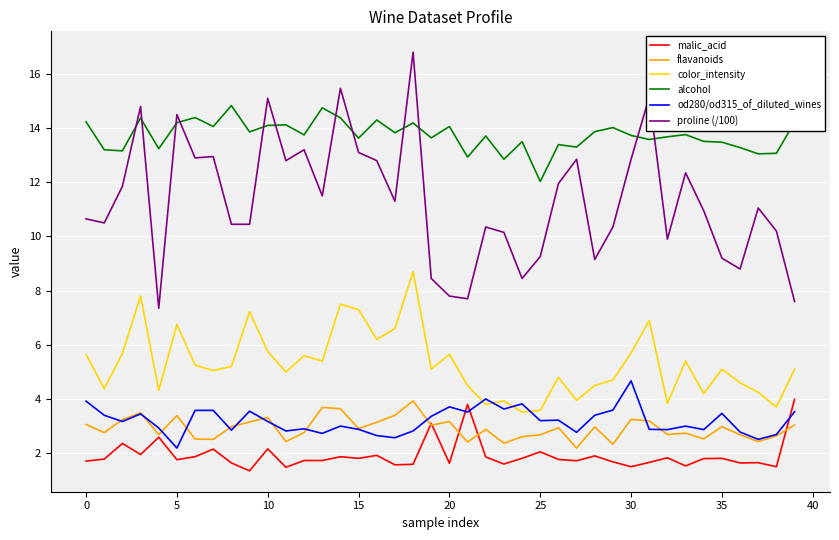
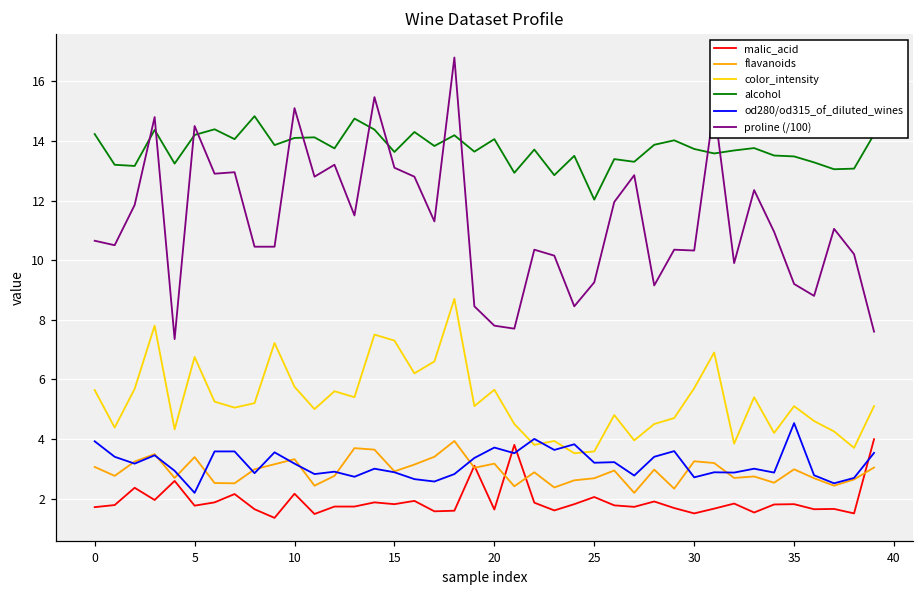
  {
    "malic_acid": {
      "0": 1.7,
      "5": 1.8,
      "10": 2.2,
      "15": 1.8,
      "20": 1.6,
      "25": 2.1,
      "30": 1.5,
      "35": 1.8
    },
    "alcohol": {
      "0": 14.2,
      "5": 14.2,
      "10": 14.1,
      "15": 13.6,
      "20": 14.1,
      "25": 12.0,
      "30": 13.7,
      "35": 13.5
    },
    "od280/od315_of_diluted_wines": {
      "0": 3.9,
      "5": 2.2,
      "10": 3.2,
      "20": 3.7,
      "25": 3.2,
-     "30": 4.7,
-     "35": 3.5
+     "30": 2.7,
+     "35": 4.5
    },
    "proline (/100)": {
      "0": 10.7,
      "5": 14.5,
      "10": 15.1,
      "15": 13.1,
      "20": 7.8,
      "25": 9.3,
-     "30": 12.9,
+     "30": 10.3,
      "35": 9.2
    }
  }
